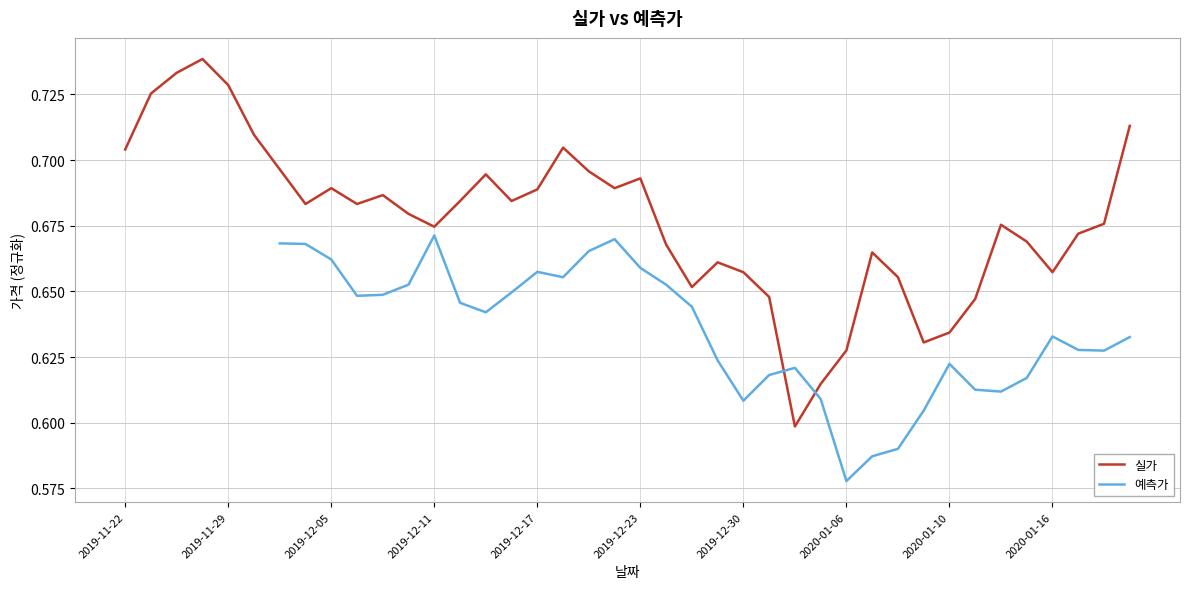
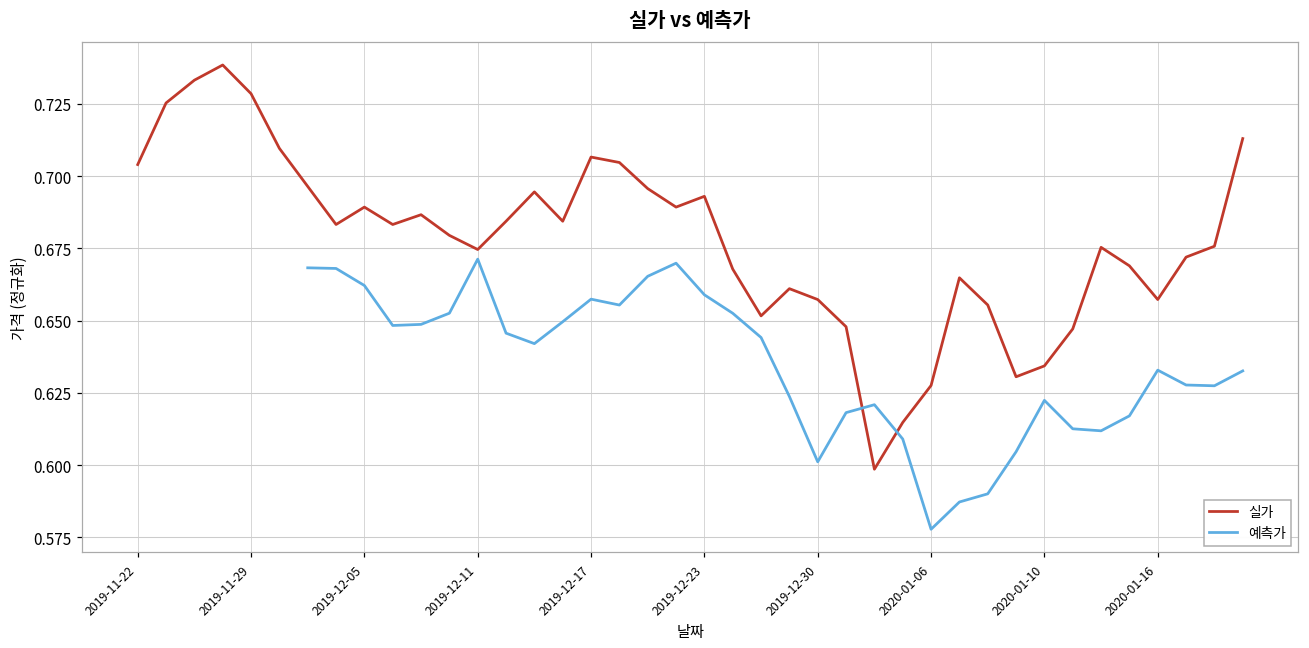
  {
    "실가": {
      "2019-11-22": 0.704,
      "2019-11-29": 0.729,
      "2019-12-05": 0.689,
      "2019-12-11": 0.675,
-     "2019-12-17": 0.689,
+     "2019-12-17": 0.707,
      "2019-12-23": 0.693,
      "2019-12-30": 0.657,
      "2020-01-06": 0.628,
      "2020-01-10": 0.634,
      "2020-01-16": 0.657
    },
    "예측가": {
      "2019-12-05": 0.662,
      "2019-12-11": 0.671,
      "2019-12-17": 0.657,
      "2019-12-23": 0.659,
-     "2019-12-30": 0.608,
+     "2019-12-30": 0.601,
      "2020-01-06": 0.578,
      "2020-01-10": 0.622,
      "2020-01-16": 0.633
    }
  }
